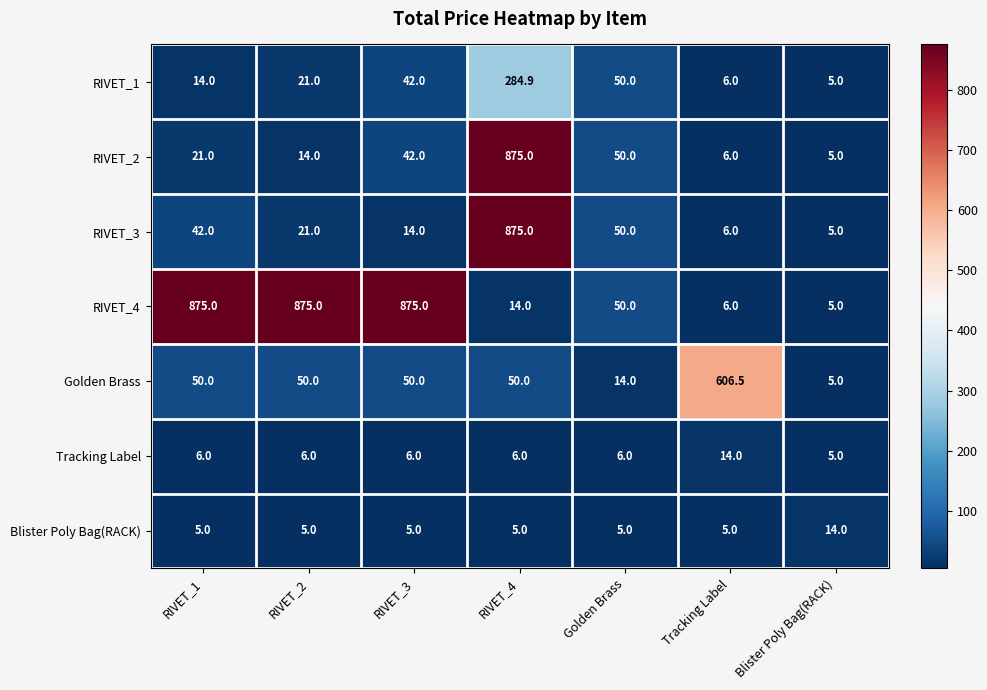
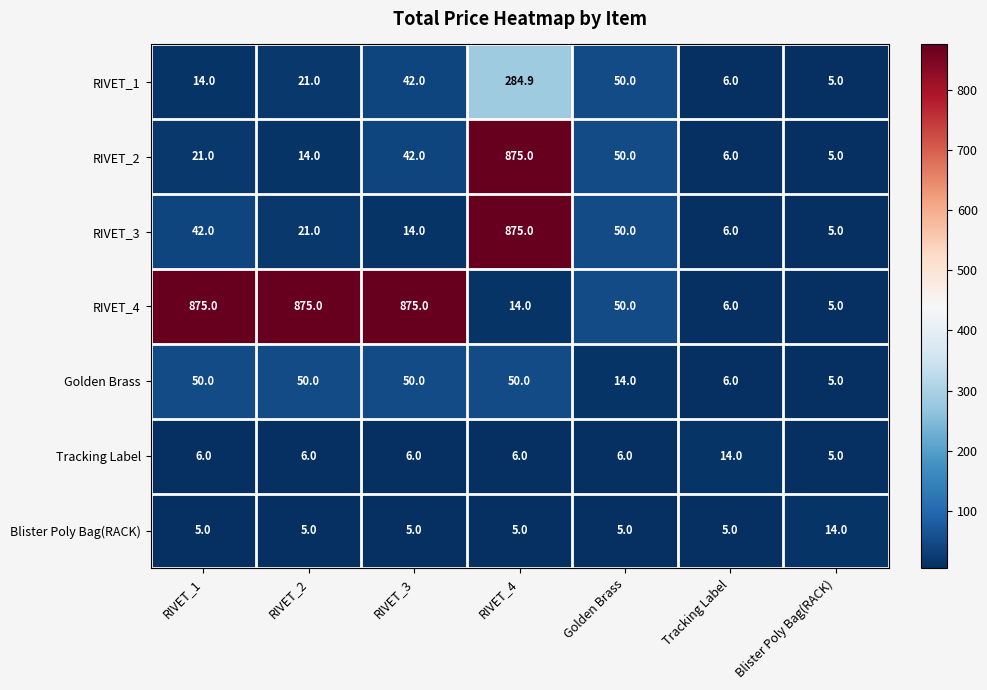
  {
    "RIVET_1": {
      "RIVET_1": 14.0,
      "RIVET_2": 21.0,
      "RIVET_3": 42.0,
      "RIVET_4": 284.9,
      "Golden Brass": 50.0,
      "Tracking Label": 6.0,
      "Blister Poly Bag(RACK)": 5.0
    },
    "RIVET_2": {
      "RIVET_1": 21.0,
      "RIVET_2": 14.0,
      "RIVET_3": 42.0,
      "RIVET_4": 875.0,
      "Golden Brass": 50.0,
      "Tracking Label": 6.0,
      "Blister Poly Bag(RACK)": 5.0
    },
    "RIVET_3": {
      "RIVET_1": 42.0,
      "RIVET_2": 21.0,
      "RIVET_3": 14.0,
      "RIVET_4": 875.0,
      "Golden Brass": 50.0,
      "Tracking Label": 6.0,
      "Blister Poly Bag(RACK)": 5.0
    },
    "RIVET_4": {
      "RIVET_1": 875.0,
      "RIVET_2": 875.0,
      "RIVET_3": 875.0,
      "RIVET_4": 14.0,
      "Golden Brass": 50.0,
      "Tracking Label": 6.0,
      "Blister Poly Bag(RACK)": 5.0
    },
    "Golden Brass": {
      "RIVET_1": 50.0,
      "RIVET_2": 50.0,
      "RIVET_3": 50.0,
      "RIVET_4": 50.0,
      "Golden Brass": 14.0,
-     "Tracking Label": 606.5,
+     "Tracking Label": 6.0,
      "Blister Poly Bag(RACK)": 5.0
    },
    "Tracking Label": {
      "RIVET_1": 6.0,
      "RIVET_2": 6.0,
      "RIVET_3": 6.0,
      "RIVET_4": 6.0,
      "Golden Brass": 6.0,
      "Tracking Label": 14.0,
      "Blister Poly Bag(RACK)": 5.0
    },
    "Blister Poly Bag(RACK)": {
      "RIVET_1": 5.0,
      "RIVET_2": 5.0,
      "RIVET_3": 5.0,
      "RIVET_4": 5.0,
      "Golden Brass": 5.0,
      "Tracking Label": 5.0,
      "Blister Poly Bag(RACK)": 14.0
    }
  }
